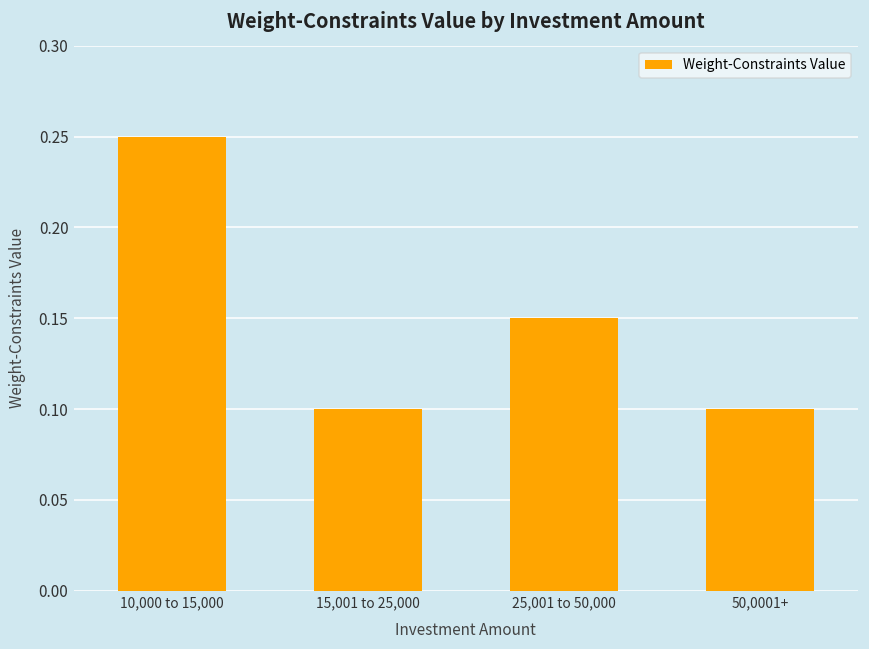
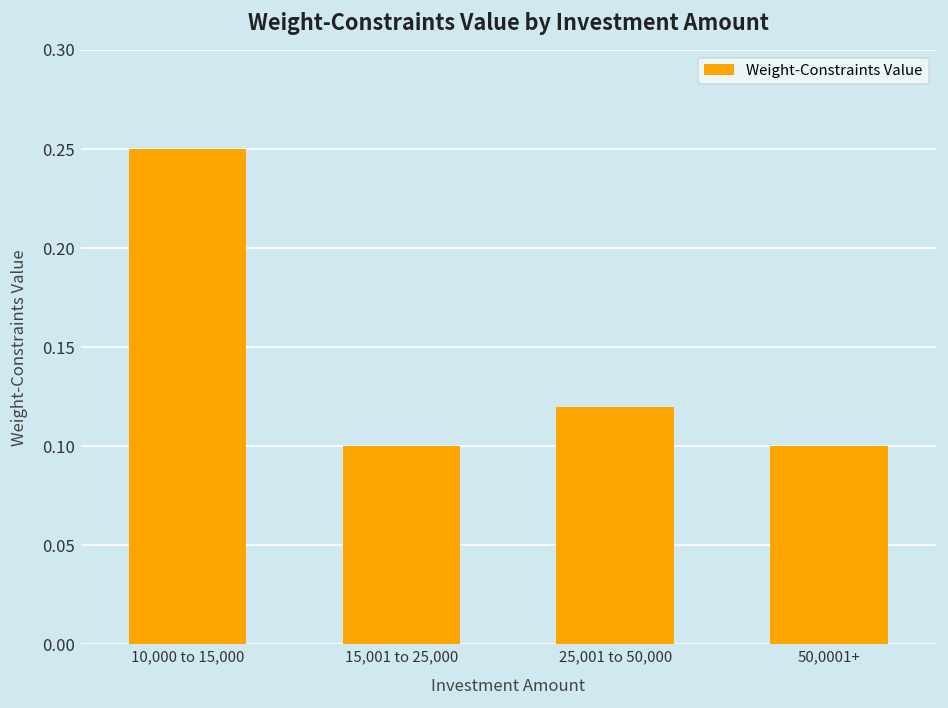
  {
    "10,000 to 15,000": 0.25,
    "15,001 to 25,000": 0.10,
-   "25,001 to 50,000": 0.15,
+   "25,001 to 50,000": 0.12,
    "50,0001+": 0.10
  }
